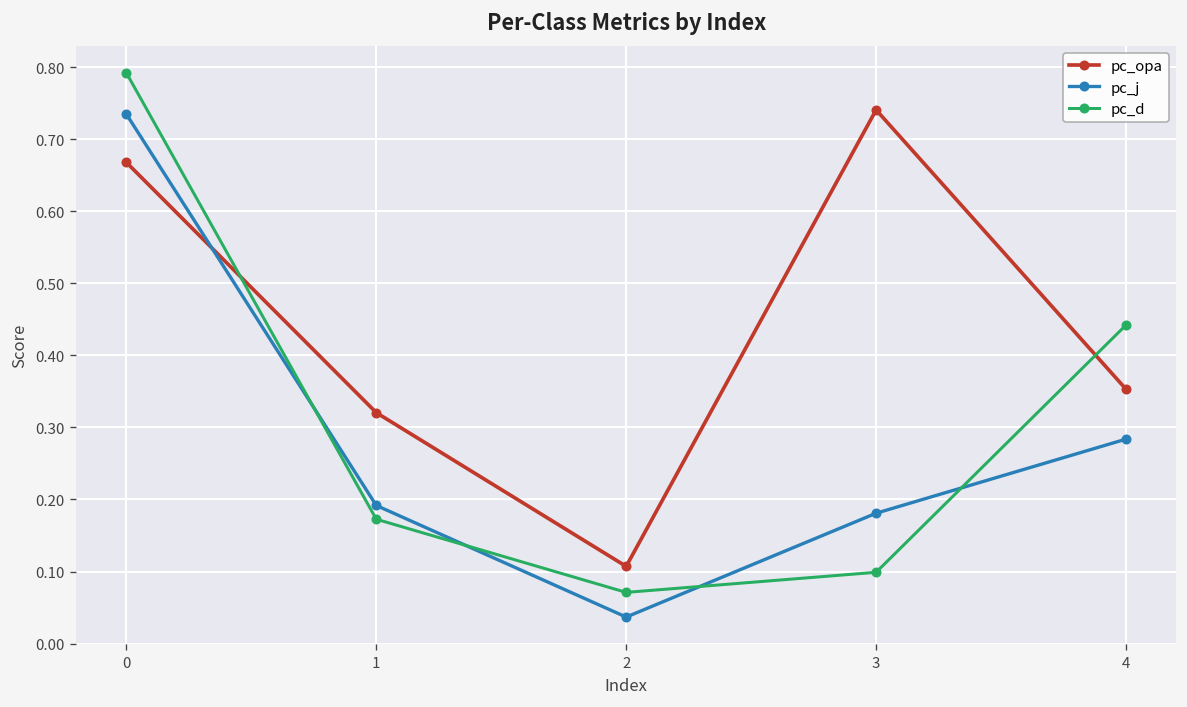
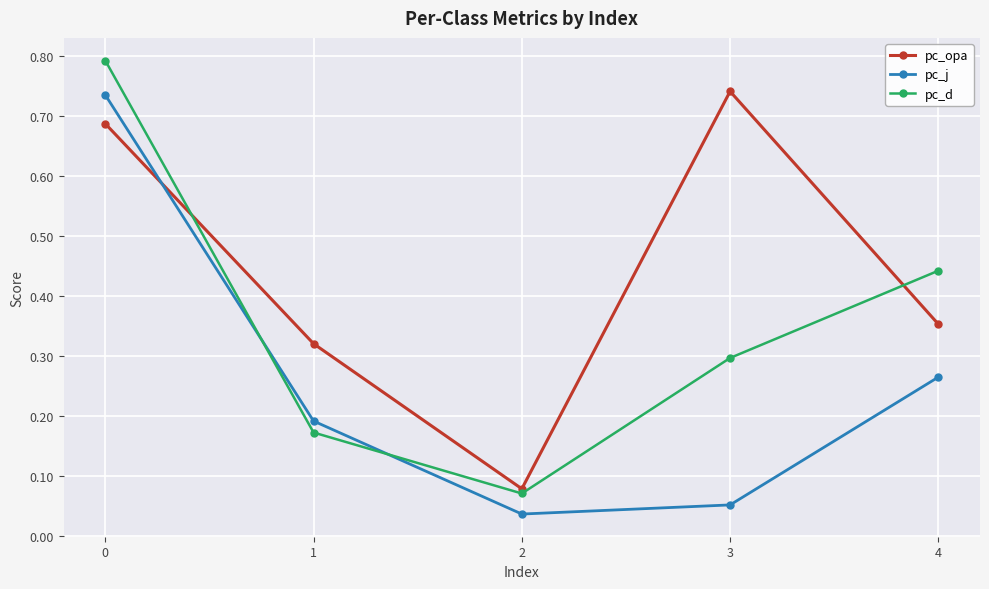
  {
    "pc_opa": {
-     "0": 0.67,
+     "0": 0.69,
      "1": 0.32,
-     "2": 0.11,
+     "2": 0.08,
      "3": 0.74,
      "4": 0.35
    },
    "pc_j": {
      "0": 0.73,
      "1": 0.19,
      "2": 0.04,
-     "3": 0.18,
-     "4": 0.28
+     "3": 0.05,
+     "4": 0.26
    },
    "pc_d": {
      "0": 0.79,
      "1": 0.17,
      "2": 0.07,
-     "3": 0.10,
+     "3": 0.30,
      "4": 0.44
    }
  }
